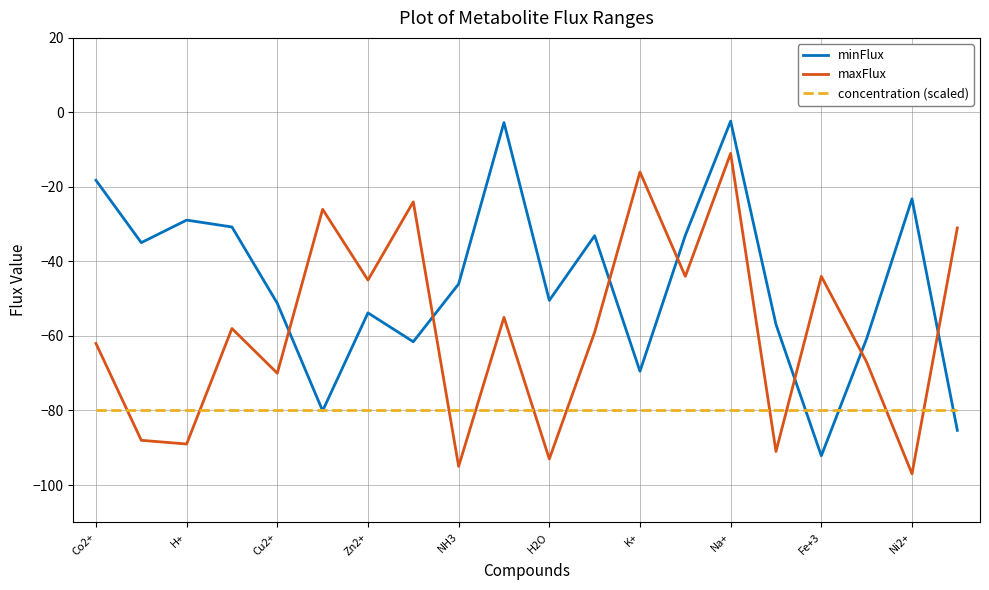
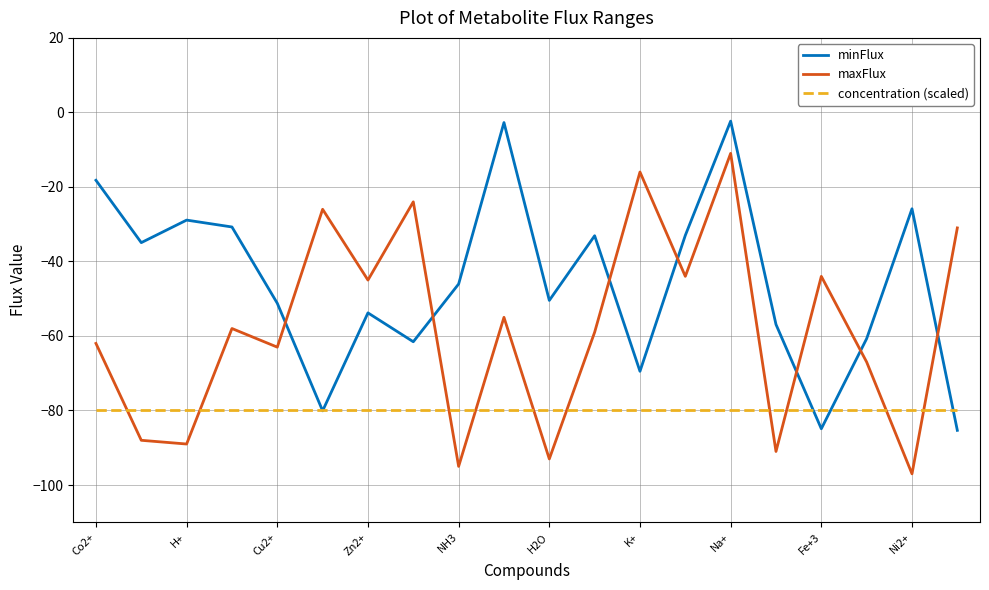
  {
    "minFlux": {
      "Co2+": -18,
      "H+": -29,
      "Cu2+": -51,
      "Zn2+": -54,
      "NH3": -46,
      "H2O": -50,
      "K+": -69,
      "Na+": -2,
-     "Fe+3": -92,
-     "Ni2+": -23
+     "Fe+3": -85,
+     "Ni2+": -26
    },
    "maxFlux": {
      "Co2+": -62,
      "H+": -89,
-     "Cu2+": -70,
+     "Cu2+": -63,
      "Zn2+": -45,
      "NH3": -95,
      "H2O": -93,
      "K+": -16,
      "Na+": -11,
      "Fe+3": -44,
      "Ni2+": -97
    },
    "concentration (scaled)": {
      "Co2+": -80,
      "H+": -80,
      "Cu2+": -80,
      "Zn2+": -80,
      "NH3": -80,
      "H2O": -80,
      "K+": -80,
      "Na+": -80,
      "Fe+3": -80,
      "Ni2+": -80
    }
  }
